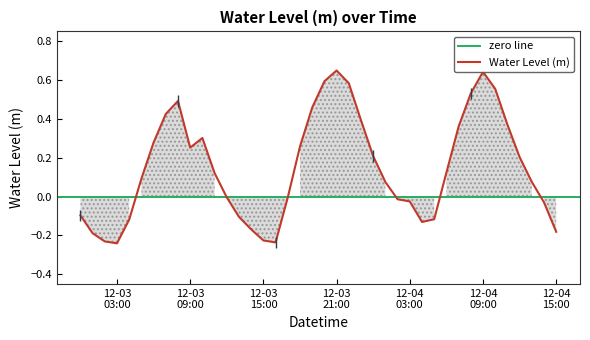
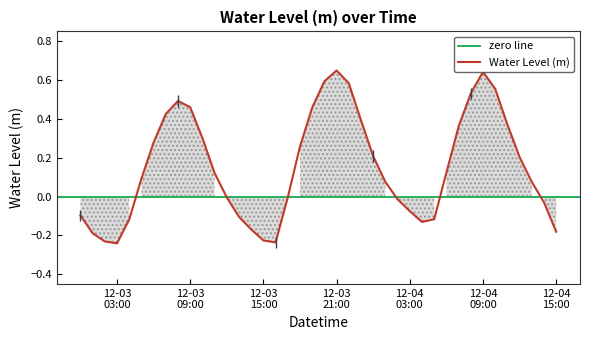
  {
    "12-03 03:00": -0.24,
-   "12-03 09:00": 0.25,
+   "12-03 09:00": 0.46,
    "12-03 15:00": -0.23,
    "12-03 21:00": 0.65,
-   "12-04 03:00": -0.03,
+   "12-04 03:00": -0.08,
    "12-04 15:00": -0.18
  }
